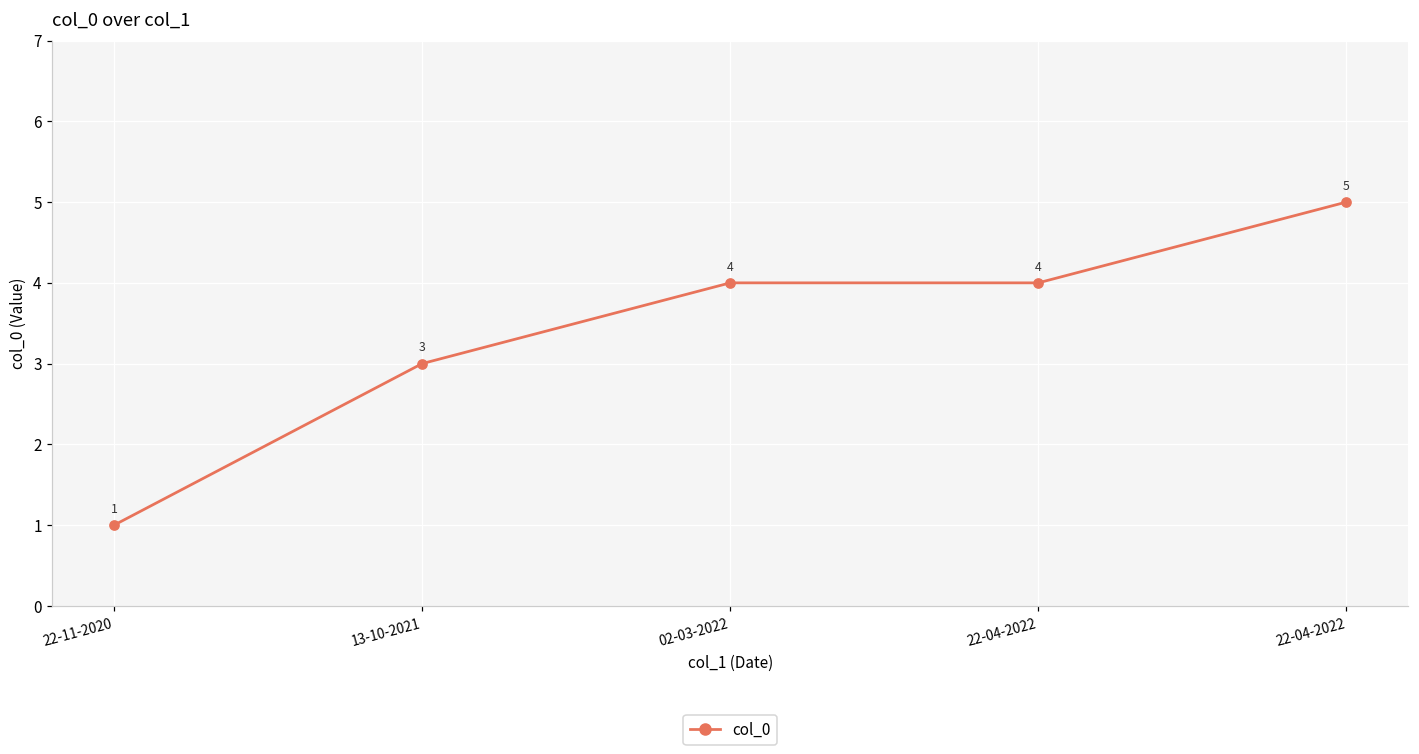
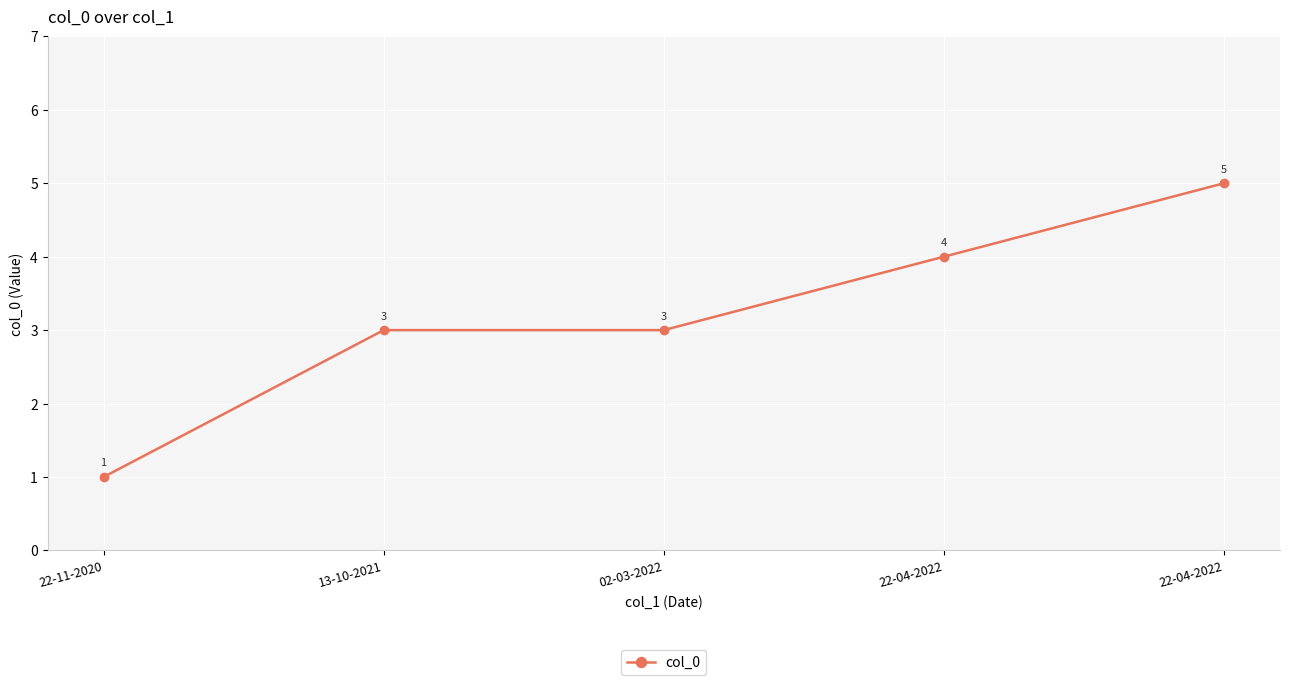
  {
    "22-11-2020": 1,
    "13-10-2021": 3,
-   "02-03-2022": 4
+   "02-03-2022": 3
  }
